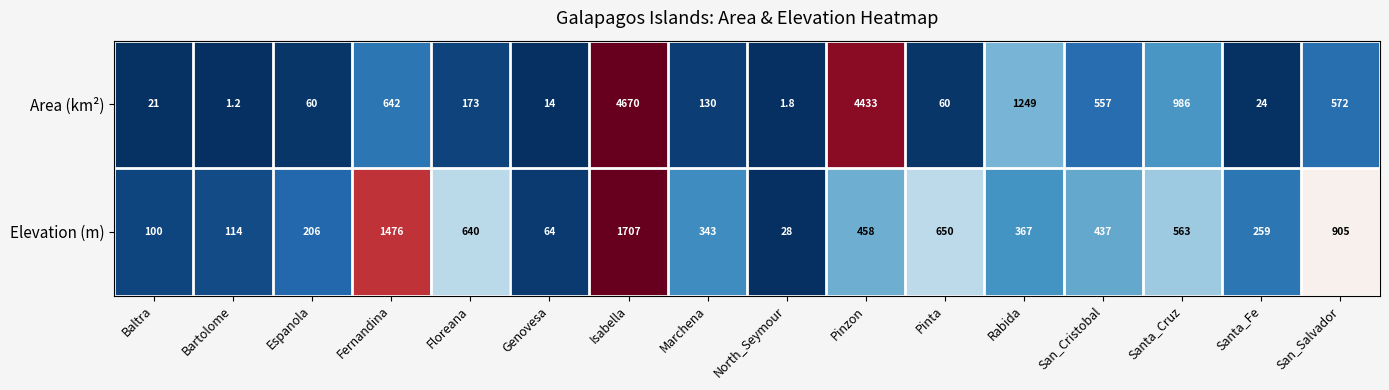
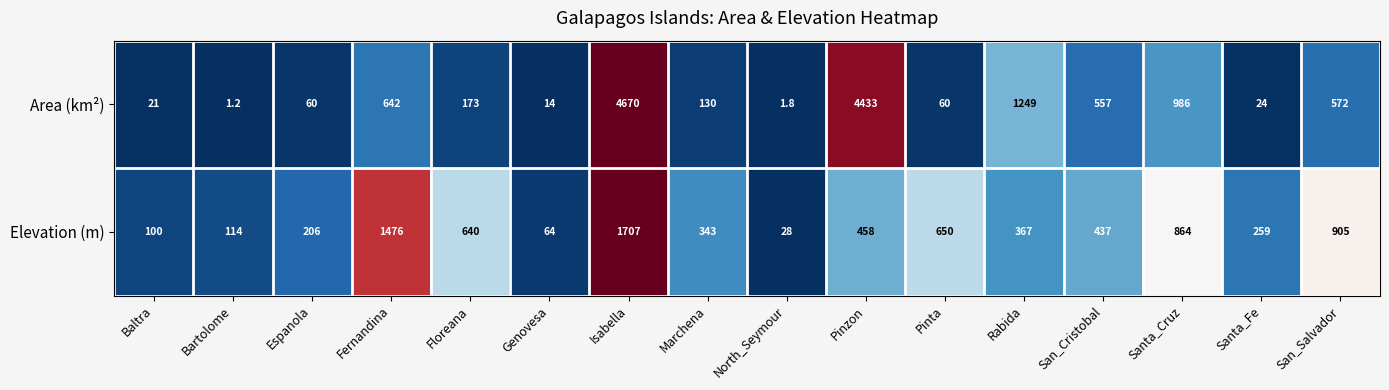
  {
    "Area (km²)": {
      "Baltra": 21,
      "Bartolome": 1.2,
      "Espanola": 60,
      "Fernandina": 642,
      "Floreana": 173,
      "Genovesa": 14,
      "Isabella": 4670,
      "Marchena": 130,
      "North_Seymour": 1.8,
      "Pinzon": 4433,
      "Pinta": 60,
      "Rabida": 1249,
      "San_Cristobal": 557,
      "Santa_Cruz": 986,
      "Santa_Fe": 24,
      "San_Salvador": 572
    },
    "Elevation (m)": {
      "Baltra": 100,
      "Bartolome": 114,
      "Espanola": 206,
      "Fernandina": 1476,
      "Floreana": 640,
      "Genovesa": 64,
      "Isabella": 1707,
      "Marchena": 343,
      "North_Seymour": 28,
      "Pinzon": 458,
      "Pinta": 650,
      "Rabida": 367,
      "San_Cristobal": 437,
-     "Santa_Cruz": 563,
+     "Santa_Cruz": 864,
      "Santa_Fe": 259,
      "San_Salvador": 905
    }
  }
